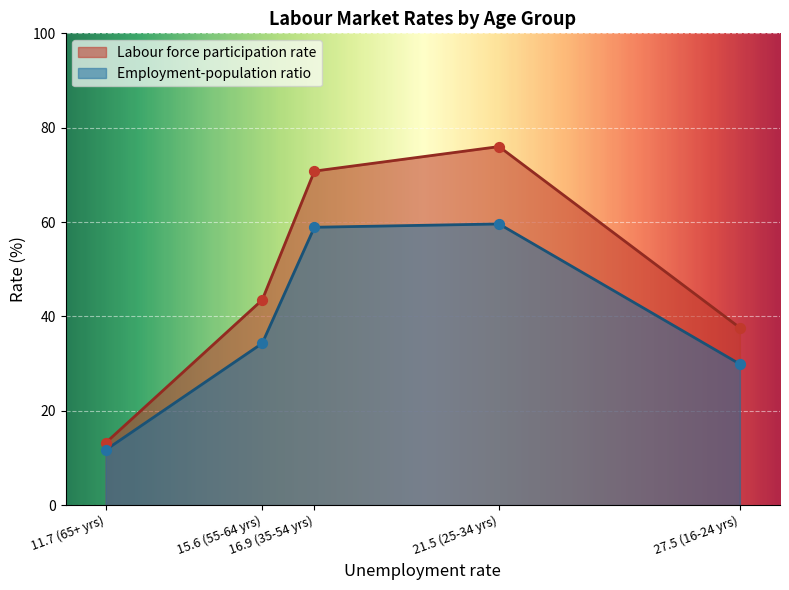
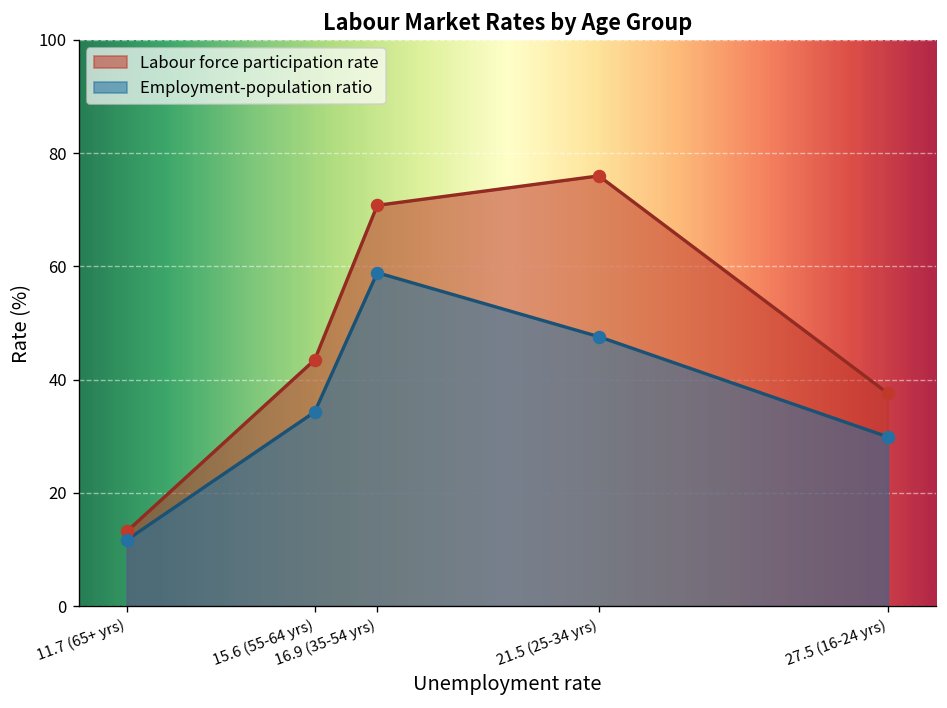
  {
    "Labour force participation rate": {
      "11.7 (65+ yrs)": 13,
      "15.6 (55-64 yrs)": 44,
      "16.9 (35-54 yrs)": 71,
      "21.5 (25-34 yrs)": 76,
      "27.5 (16-24 yrs)": 38
    },
    "Employment-population ratio": {
      "11.7 (65+ yrs)": 12,
      "15.6 (55-64 yrs)": 34,
      "16.9 (35-54 yrs)": 59,
-     "21.5 (25-34 yrs)": 60,
+     "21.5 (25-34 yrs)": 48,
      "27.5 (16-24 yrs)": 30
    }
  }
